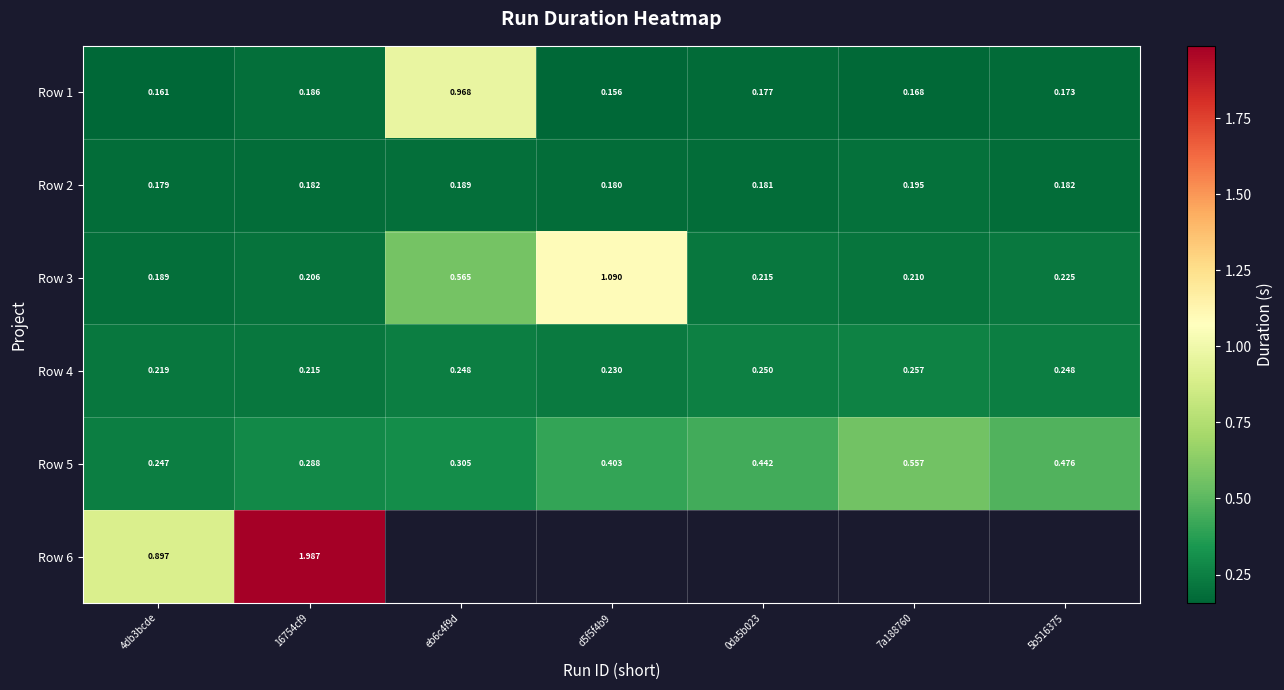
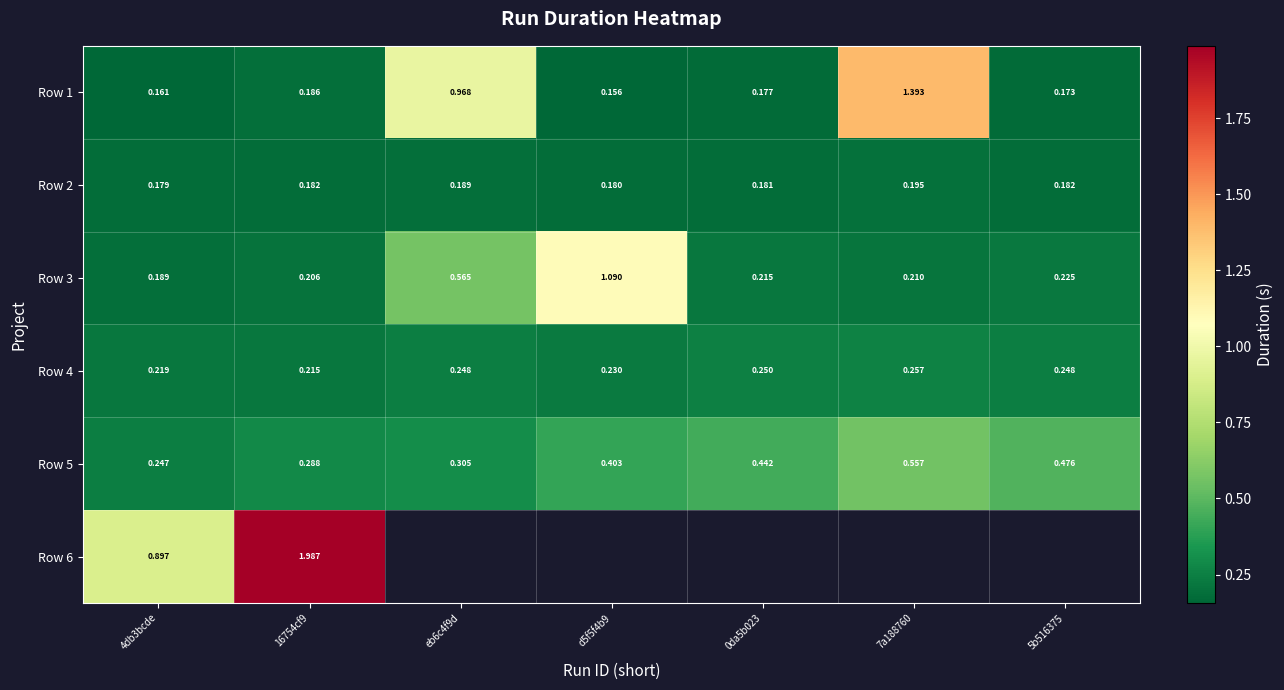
  {
    "Row 1": {
      "4db3bcde": 0.161,
      "16754cf9": 0.186,
      "eb6c4f9d": 0.968,
      "d5f5f4b9": 0.156,
      "0da5b023": 0.177,
-     "7a188760": 0.168,
+     "7a188760": 1.393,
      "5b516375": 0.173
    },
    "Row 2": {
      "4db3bcde": 0.179,
      "16754cf9": 0.182,
      "eb6c4f9d": 0.189,
      "d5f5f4b9": 0.180,
      "0da5b023": 0.181,
      "7a188760": 0.195,
      "5b516375": 0.182
    },
    "Row 3": {
      "4db3bcde": 0.189,
      "16754cf9": 0.206,
      "eb6c4f9d": 0.565,
      "d5f5f4b9": 1.090,
      "0da5b023": 0.215,
      "7a188760": 0.210,
      "5b516375": 0.225
    },
    "Row 4": {
      "4db3bcde": 0.219,
      "16754cf9": 0.215,
      "eb6c4f9d": 0.248,
      "d5f5f4b9": 0.230,
      "0da5b023": 0.250,
      "7a188760": 0.257,
      "5b516375": 0.248
    },
    "Row 5": {
      "4db3bcde": 0.247,
      "16754cf9": 0.288,
      "eb6c4f9d": 0.305,
      "d5f5f4b9": 0.403,
      "0da5b023": 0.442,
      "7a188760": 0.557,
      "5b516375": 0.476
    },
    "Row 6": {
      "4db3bcde": 0.897,
      "16754cf9": 1.987
    }
  }
